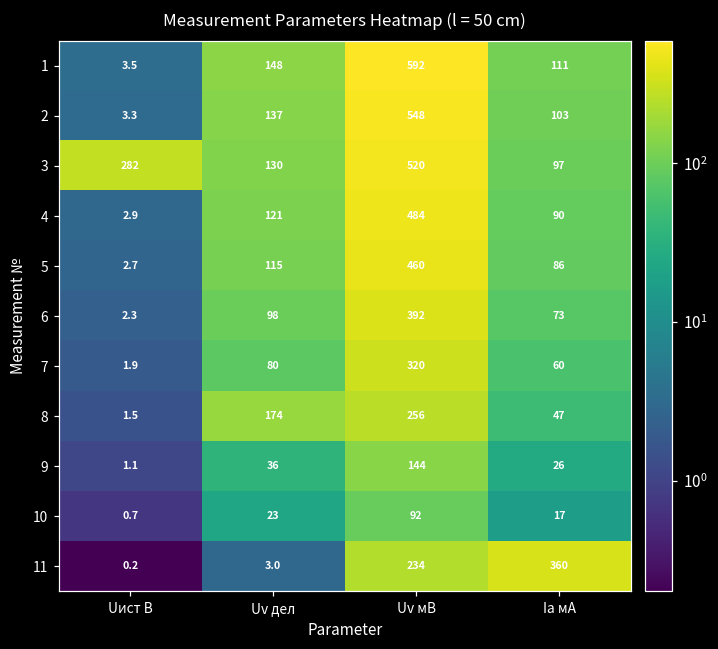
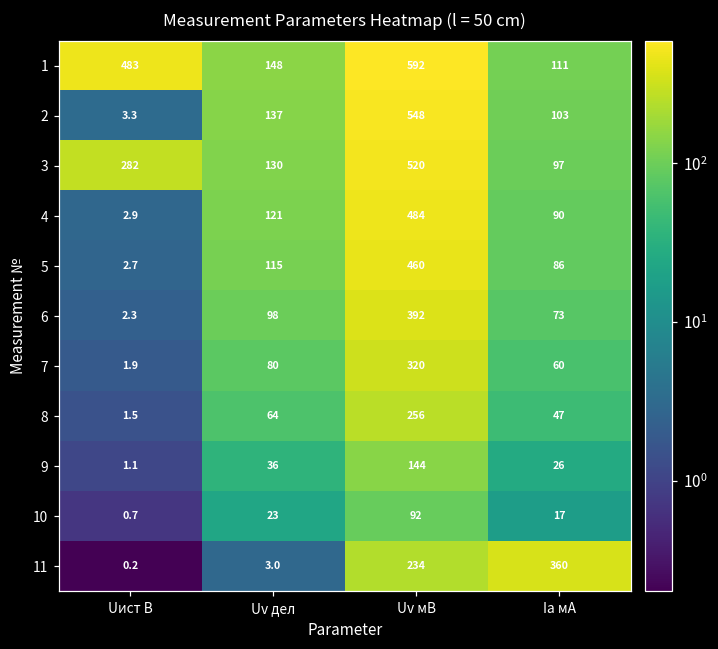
  {
    "1": {
-     "Uист В": 3.5,
+     "Uист В": 483,
      "Uv дел": 148,
      "Uv мВ": 592,
      "Ia мА": 111
    },
    "2": {
      "Uист В": 3.3,
      "Uv дел": 137,
      "Uv мВ": 548,
      "Ia мА": 103
    },
    "3": {
      "Uист В": 282,
      "Uv дел": 130,
      "Uv мВ": 520,
      "Ia мА": 97
    },
    "4": {
      "Uист В": 2.9,
      "Uv дел": 121,
      "Uv мВ": 484,
      "Ia мА": 90
    },
    "5": {
      "Uист В": 2.7,
      "Uv дел": 115,
      "Uv мВ": 460,
      "Ia мА": 86
    },
    "6": {
      "Uист В": 2.3,
      "Uv дел": 98,
      "Uv мВ": 392,
      "Ia мА": 73
    },
    "7": {
      "Uист В": 1.9,
      "Uv дел": 80,
      "Uv мВ": 320,
      "Ia мА": 60
    },
    "8": {
      "Uист В": 1.5,
-     "Uv дел": 174,
+     "Uv дел": 64,
      "Uv мВ": 256,
      "Ia мА": 47
    },
    "9": {
      "Uист В": 1.1,
      "Uv дел": 36,
      "Uv мВ": 144,
      "Ia мА": 26
    },
    "10": {
      "Uист В": 0.7,
      "Uv дел": 23,
      "Uv мВ": 92,
      "Ia мА": 17
    },
    "11": {
      "Uист В": 0.2,
      "Uv дел": 3.0,
      "Uv мВ": 234,
      "Ia мА": 360
    }
  }
